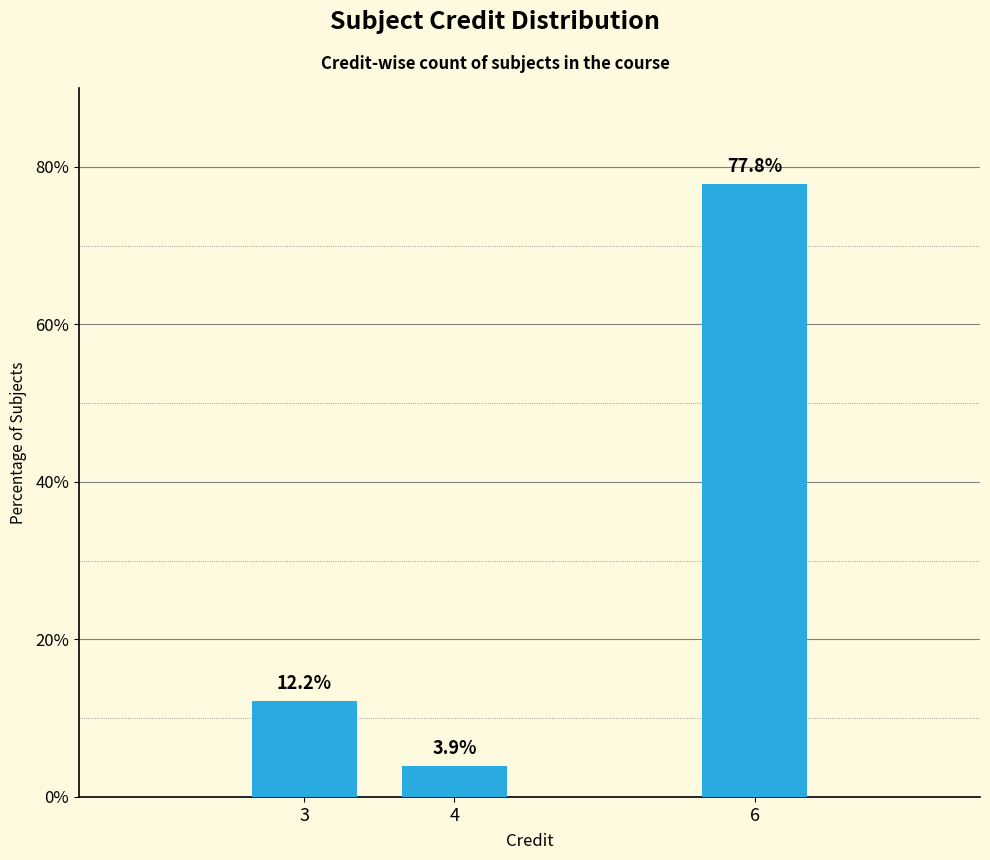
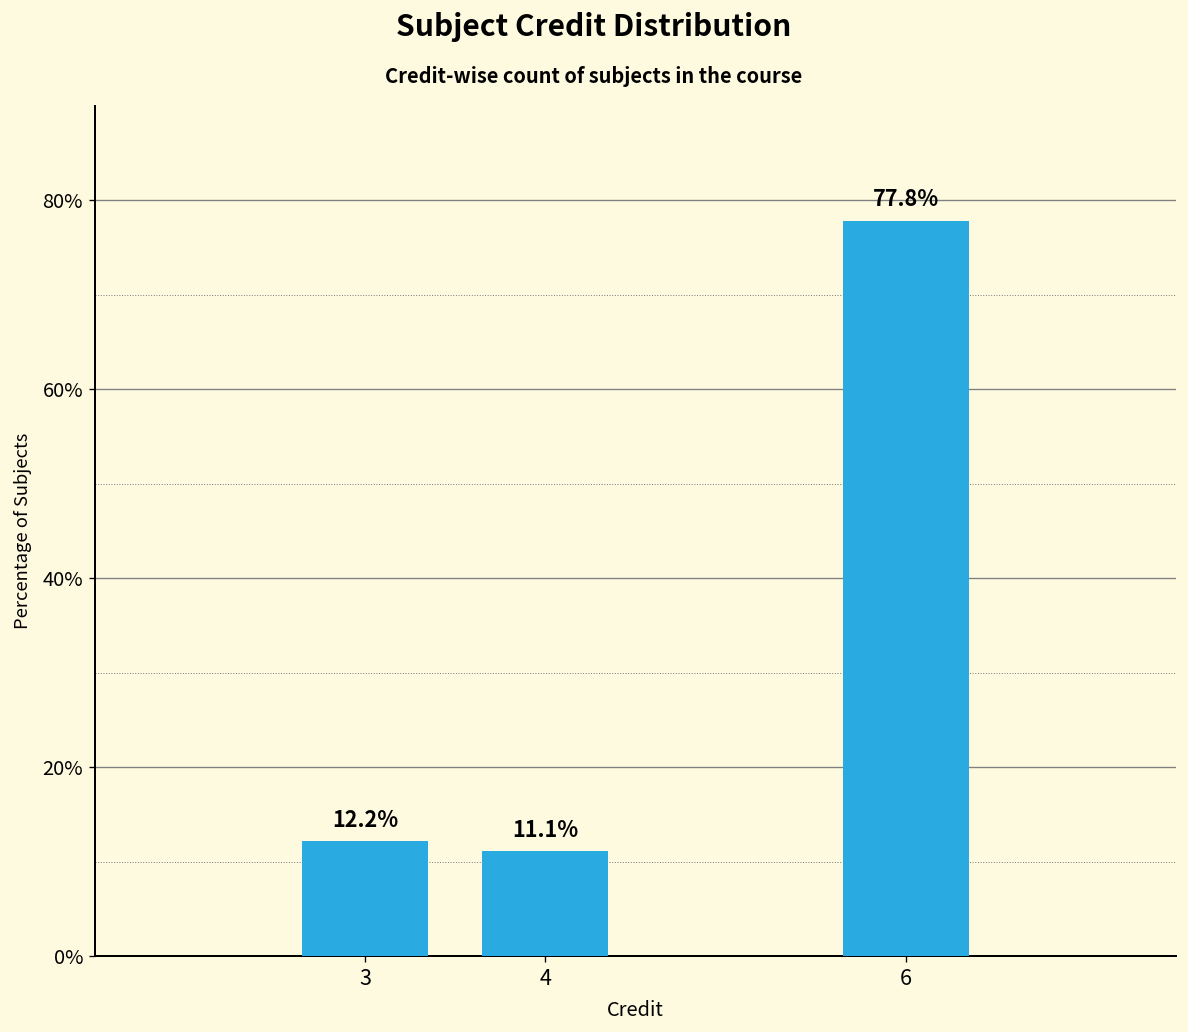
  {
    "3": "12.2%",
-   "4": "3.9%",
+   "4": "11.1%",
    "6": "77.8%"
  }
